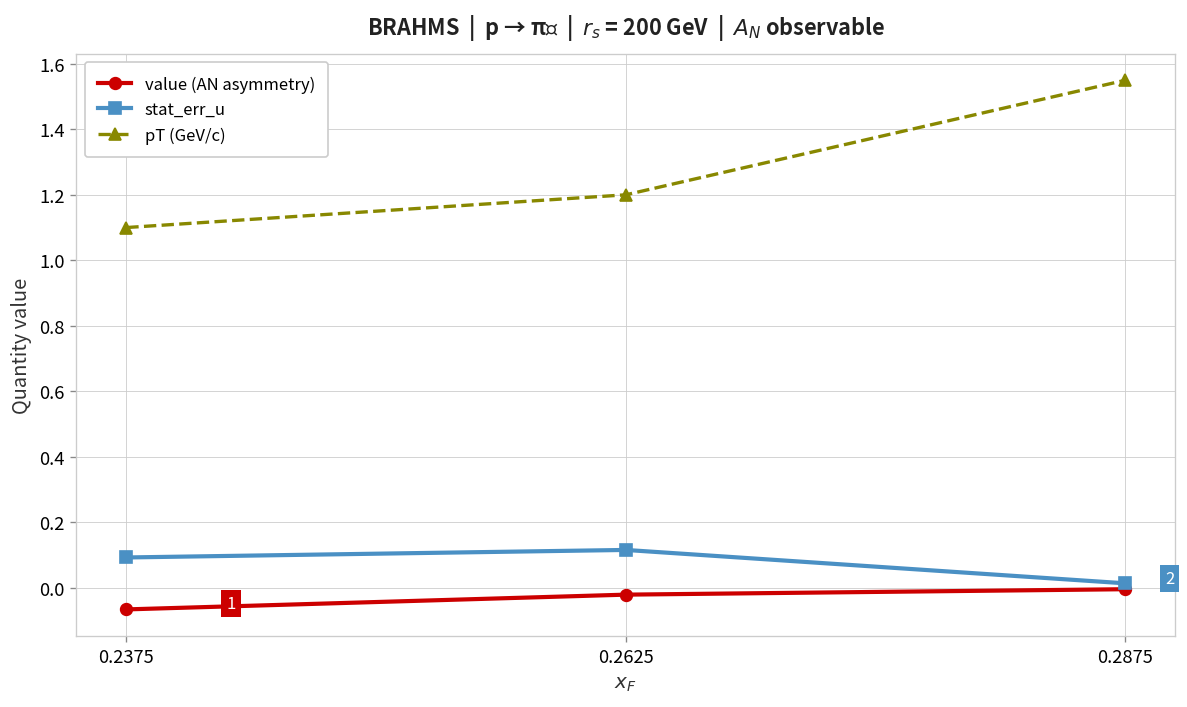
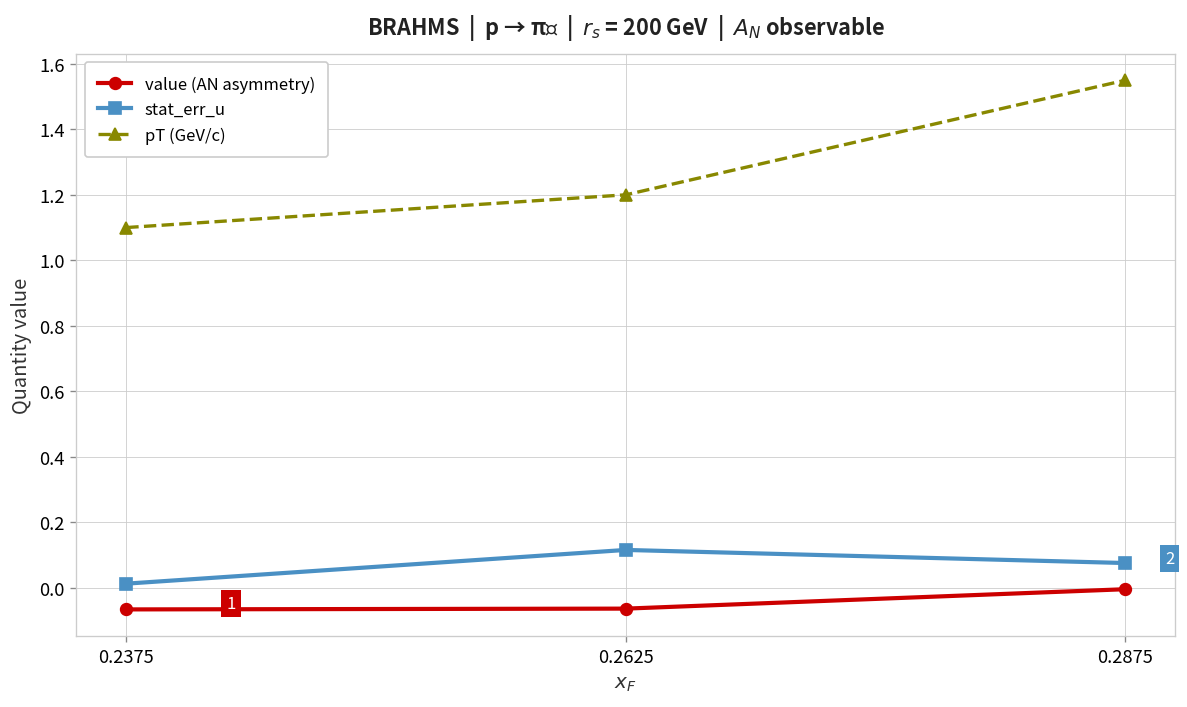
  {
    "value (AN asymmetry)": {
      "0.2375": -0.07,
-     "0.2625": -0.02,
+     "0.2625": -0.06,
      "0.2875": -0.01
    },
    "stat_err_u": {
-     "0.2375": 0.09,
+     "0.2375": 0.01,
      "0.2625": 0.12,
-     "0.2875": 0.01
+     "0.2875": 0.08
    },
    "pT (GeV/c)": {
      "0.2375": 1.10,
      "0.2625": 1.20,
      "0.2875": 1.55
    }
  }
